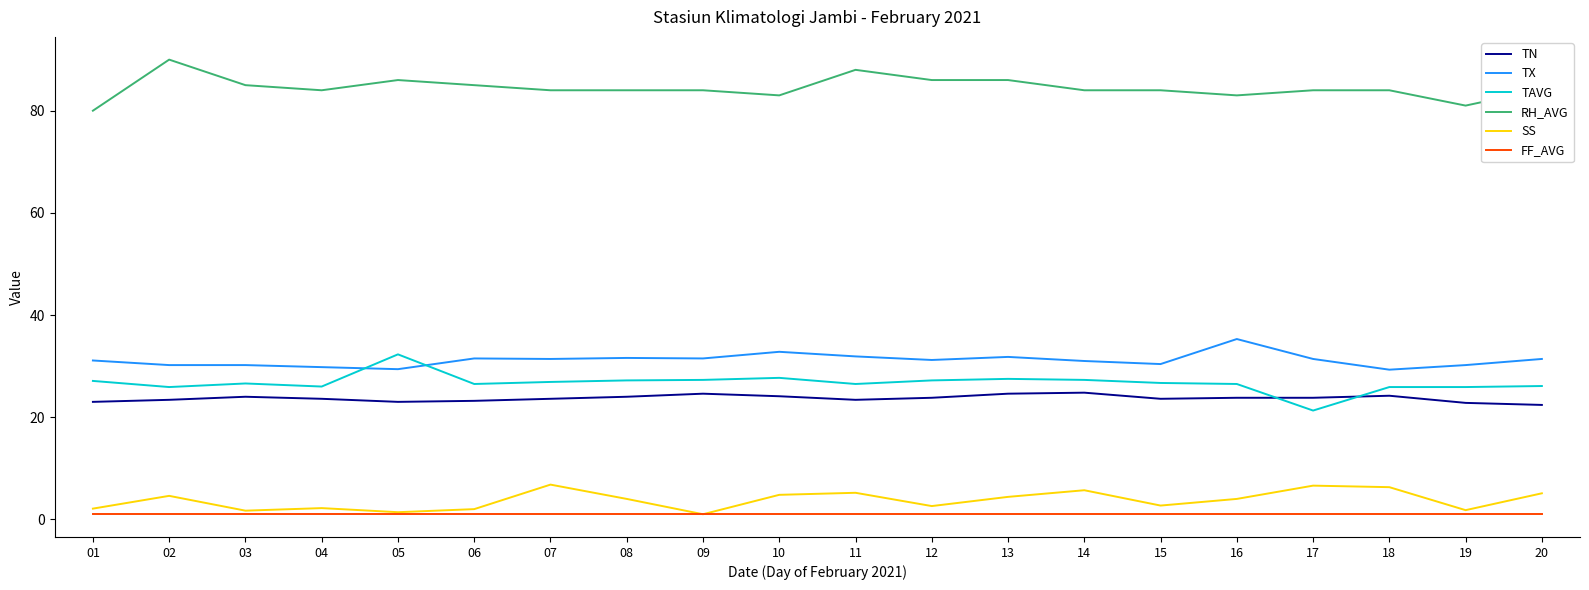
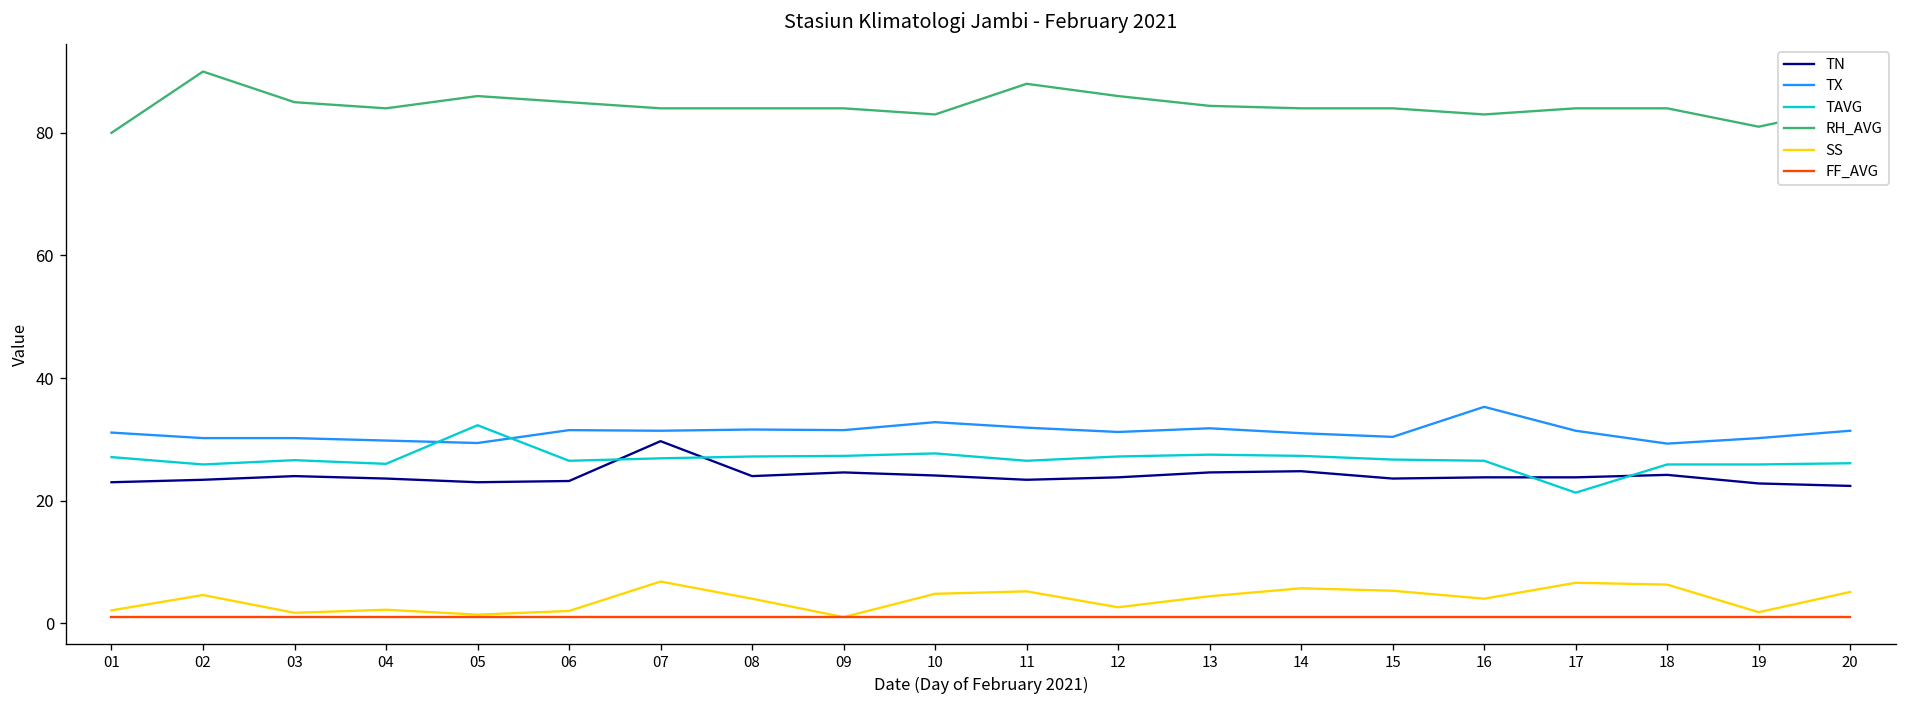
  {
    "TN": {
      "01": 23,
      "02": 23,
      "03": 24,
      "04": 24,
      "05": 23,
      "06": 23,
-     "07": 24,
+     "07": 30,
      "08": 24,
      "09": 25,
      "10": 24,
      "11": 23,
      "12": 24,
      "13": 25,
      "14": 25,
      "15": 24,
      "16": 24,
      "17": 24,
      "18": 24,
      "19": 23,
      "20": 22
    },
    "TX": {
      "01": 31,
      "02": 30,
      "03": 30,
      "04": 30,
      "05": 29,
      "06": 32,
      "07": 31,
      "08": 32,
      "09": 32,
      "10": 33,
      "11": 32,
      "12": 31,
      "13": 32,
      "14": 31,
      "15": 30,
      "16": 35,
      "17": 31,
      "18": 29,
      "19": 30,
      "20": 31
    },
    "TAVG": {
      "01": 27,
      "02": 26,
      "03": 27,
      "04": 26,
      "05": 32,
      "06": 27,
      "07": 27,
      "08": 27,
      "09": 27,
      "10": 28,
      "11": 27,
      "12": 27,
      "13": 28,
      "14": 27,
      "15": 27,
      "16": 27,
      "17": 21,
      "18": 26,
      "19": 26,
      "20": 26
    },
    "RH_AVG": {
      "01": 80,
      "02": 90,
      "03": 85,
      "04": 84,
      "05": 86,
      "06": 85,
      "07": 84,
      "08": 84,
      "09": 84,
      "10": 83,
      "11": 88,
      "12": 86,
-     "13": 86,
+     "13": 84,
      "14": 84,
      "15": 84,
      "16": 83,
      "17": 84,
      "18": 84,
      "19": 81
    },
    "SS": {
      "01": 2,
      "02": 5,
      "03": 2,
      "04": 2,
      "06": 2,
      "07": 7,
      "08": 4,
      "10": 5,
      "11": 5,
      "12": 3,
      "13": 4,
      "14": 6,
-     "15": 3,
+     "15": 5,
      "16": 4,
      "17": 7,
      "18": 6,
      "19": 2,
      "20": 5
    },
    "FF_AVG": {
      "01": 1,
      "02": 1,
      "03": 1,
      "04": 1,
      "06": 1,
      "07": 1,
      "08": 1,
      "10": 1,
      "11": 1,
      "12": 1,
      "13": 1,
      "14": 1,
      "15": 1,
      "16": 1,
      "17": 1,
      "18": 1,
      "19": 1,
      "20": 1
    }
  }
